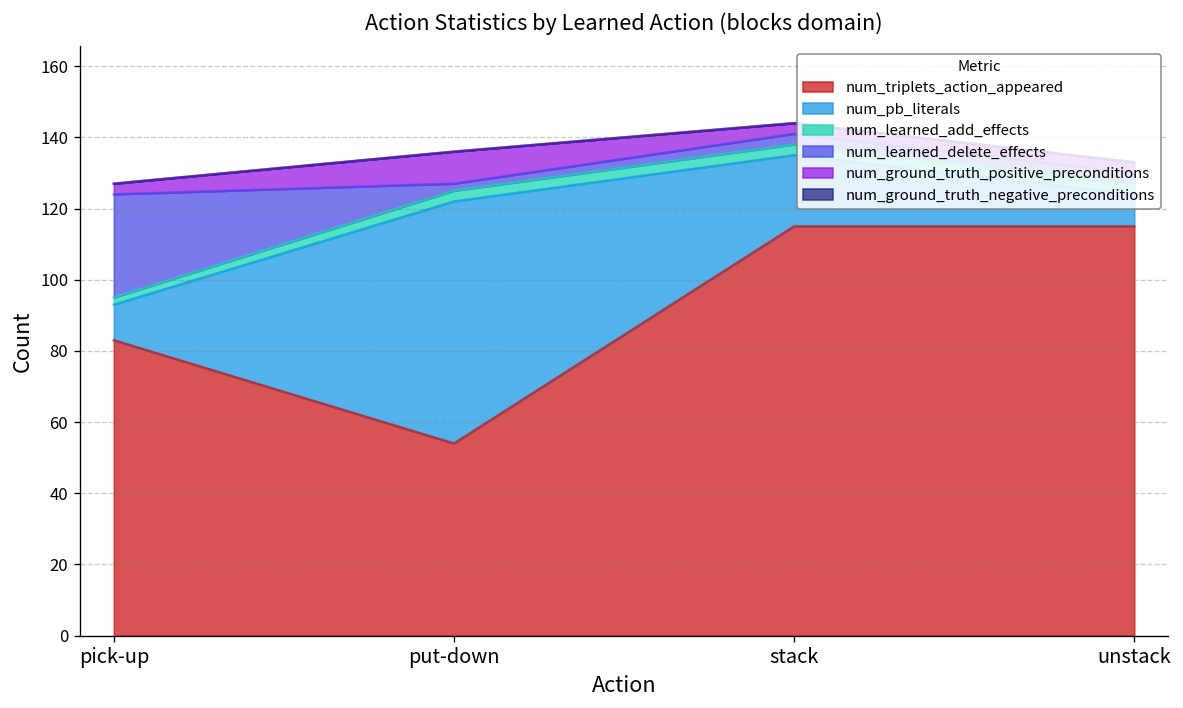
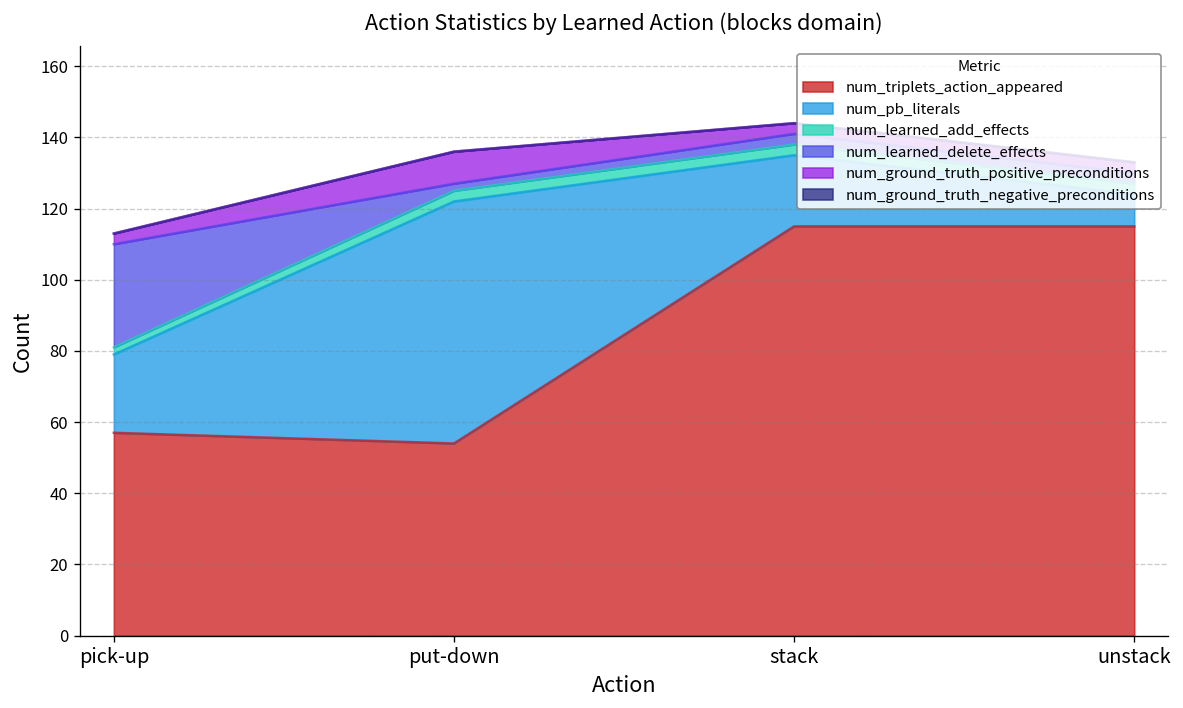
  {
    "num_triplets_action_appeared": {
-     "pick-up": 83,
+     "pick-up": 57,
      "put-down": 54,
      "stack": 115,
      "unstack": 115
    },
    "num_pb_literals": {
-     "pick-up": 10,
+     "pick-up": 22,
      "put-down": 68,
      "stack": 20
    },
    "num_learned_add_effects": {
      "pick-up": 2,
      "put-down": 3,
      "stack": 3
    },
    "num_learned_delete_effects": {
      "pick-up": 29,
      "put-down": 2,
      "stack": 3
    }
  }
